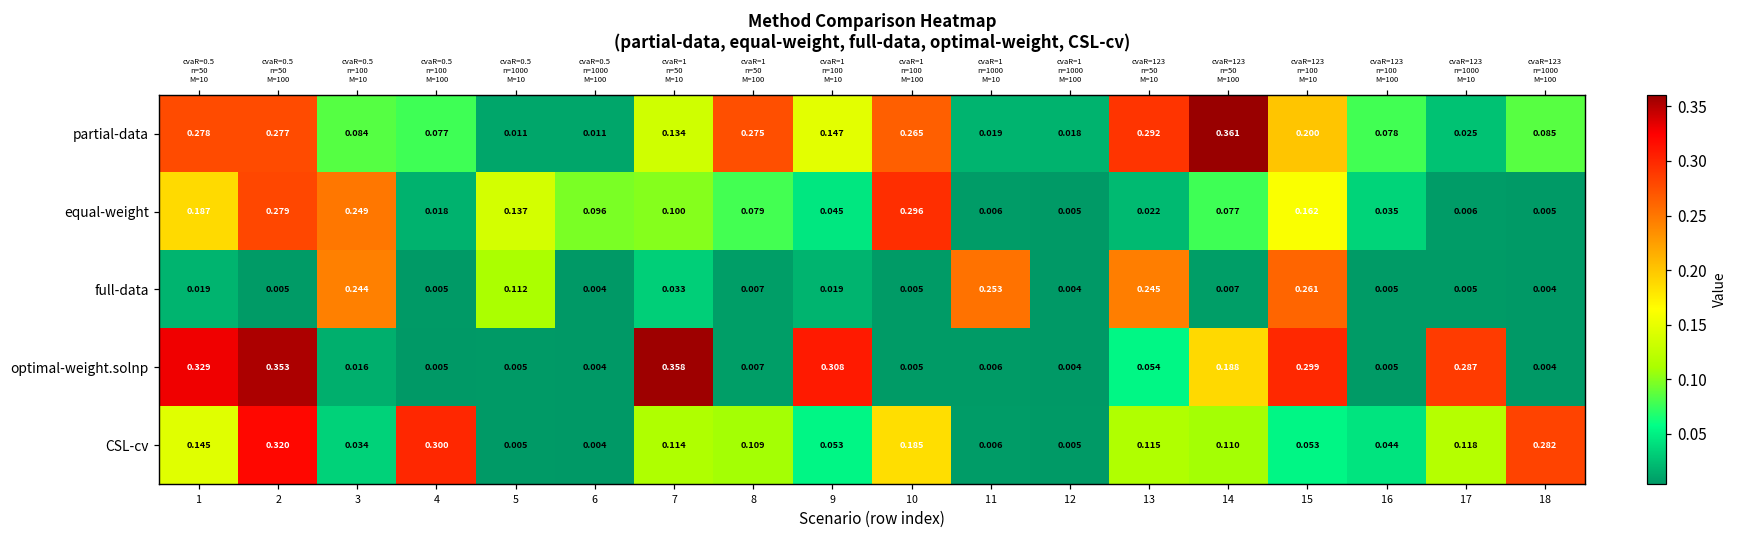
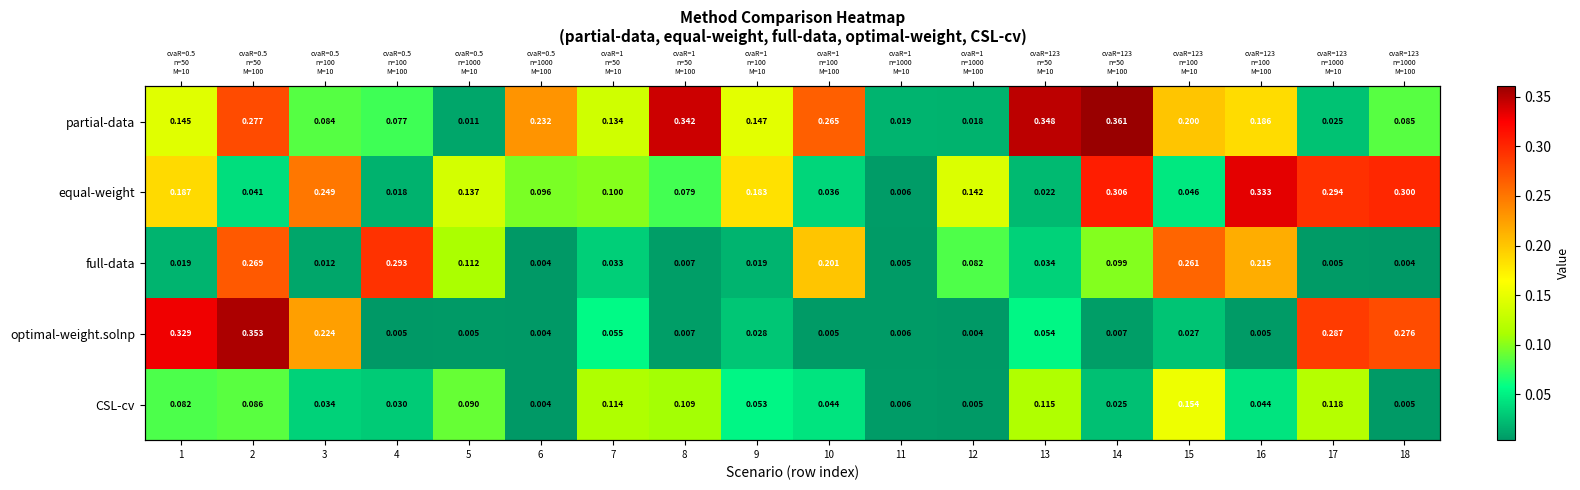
  {
    "partial-data": {
-     "1": 0.278,
+     "1": 0.145,
      "2": 0.277,
      "3": 0.084,
      "4": 0.077,
      "5": 0.011,
-     "6": 0.011,
+     "6": 0.232,
      "7": 0.134,
-     "8": 0.275,
+     "8": 0.342,
      "9": 0.147,
      "10": 0.265,
      "11": 0.019,
      "12": 0.018,
-     "13": 0.292,
+     "13": 0.348,
      "14": 0.361,
      "15": 0.200,
-     "16": 0.078,
+     "16": 0.186,
      "17": 0.025,
      "18": 0.085
    },
    "equal-weight": {
      "1": 0.187,
-     "2": 0.279,
+     "2": 0.041,
      "3": 0.249,
      "4": 0.018,
      "5": 0.137,
      "6": 0.096,
      "7": 0.100,
      "8": 0.079,
-     "9": 0.045,
-     "10": 0.296,
+     "9": 0.183,
+     "10": 0.036,
      "11": 0.006,
-     "12": 0.005,
+     "12": 0.142,
      "13": 0.022,
-     "14": 0.077,
-     "15": 0.162,
-     "16": 0.035,
-     "17": 0.006,
-     "18": 0.005
+     "14": 0.306,
+     "15": 0.046,
+     "16": 0.333,
+     "17": 0.294,
+     "18": 0.300
    },
    "full-data": {
      "1": 0.019,
-     "2": 0.005,
-     "3": 0.244,
-     "4": 0.005,
+     "2": 0.269,
+     "3": 0.012,
+     "4": 0.293,
      "5": 0.112,
      "6": 0.004,
      "7": 0.033,
      "8": 0.007,
      "9": 0.019,
-     "10": 0.005,
-     "11": 0.253,
-     "12": 0.004,
-     "13": 0.245,
-     "14": 0.007,
+     "10": 0.201,
+     "11": 0.005,
+     "12": 0.082,
+     "13": 0.034,
+     "14": 0.099,
      "15": 0.261,
-     "16": 0.005,
+     "16": 0.215,
      "17": 0.005,
      "18": 0.004
    },
    "optimal-weight.solnp": {
      "1": 0.329,
      "2": 0.353,
-     "3": 0.016,
+     "3": 0.224,
      "4": 0.005,
      "5": 0.005,
      "6": 0.004,
-     "7": 0.358,
+     "7": 0.055,
      "8": 0.007,
-     "9": 0.308,
+     "9": 0.028,
      "10": 0.005,
      "11": 0.006,
      "12": 0.004,
      "13": 0.054,
-     "14": 0.188,
-     "15": 0.299,
+     "14": 0.007,
+     "15": 0.027,
      "16": 0.005,
      "17": 0.287,
-     "18": 0.004
+     "18": 0.276
    },
    "CSL-cv": {
-     "1": 0.145,
-     "2": 0.320,
+     "1": 0.082,
+     "2": 0.086,
      "3": 0.034,
-     "4": 0.300,
-     "5": 0.005,
+     "4": 0.030,
+     "5": 0.090,
      "6": 0.004,
      "7": 0.114,
      "8": 0.109,
      "9": 0.053,
-     "10": 0.185,
+     "10": 0.044,
      "11": 0.006,
      "12": 0.005,
      "13": 0.115,
-     "14": 0.110,
-     "15": 0.053,
+     "14": 0.025,
+     "15": 0.154,
      "16": 0.044,
      "17": 0.118,
-     "18": 0.282
+     "18": 0.005
    }
  }
